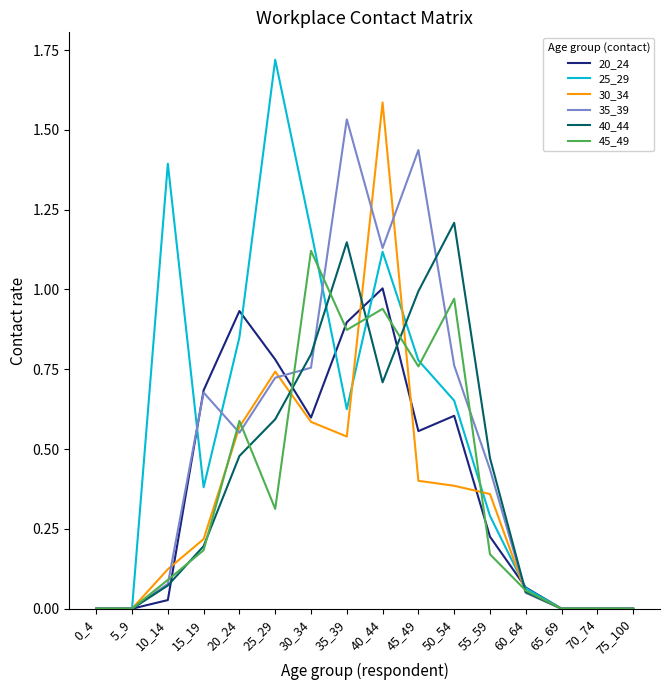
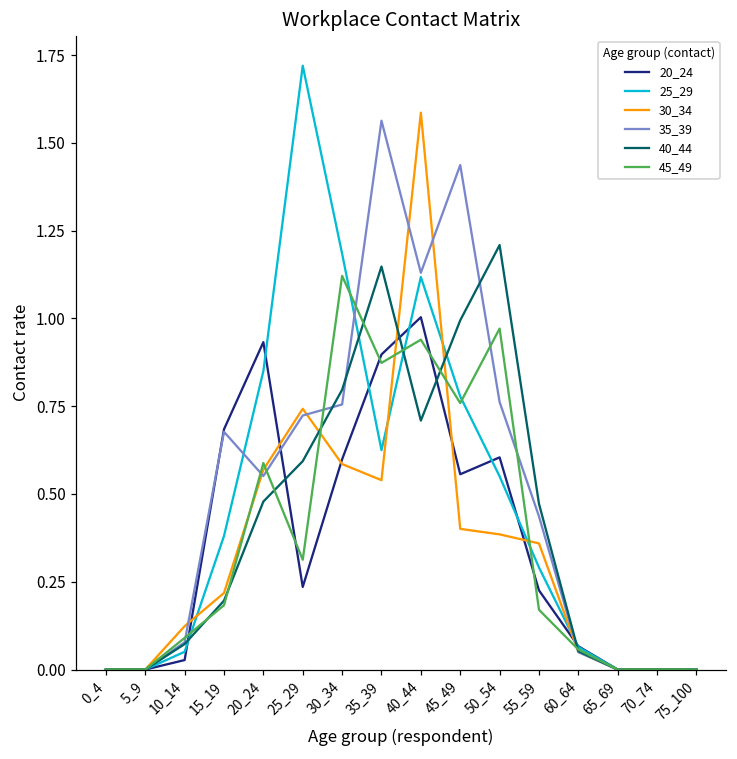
  {
    "20_24": {
      "10_14": 0.03,
      "20_24": 0.93,
-     "25_29": 0.78,
+     "25_29": 0.24,
      "30_34": 0.60,
      "35_39": 0.90,
      "40_44": 1.00,
      "45_49": 0.56,
      "50_54": 0.60,
      "55_59": 0.23
    },
    "25_29": {
-     "10_14": 1.39,
+     "10_14": 0.05,
      "15_19": 0.38,
      "20_24": 0.85,
      "25_29": 1.72,
      "30_34": 1.18,
      "35_39": 0.63,
      "40_44": 1.12,
      "45_49": 0.78,
-     "50_54": 0.65,
+     "50_54": 0.55,
      "55_59": 0.29
    },
    "30_34": {
      "10_14": 0.12,
      "15_19": 0.22,
      "20_24": 0.57,
      "25_29": 0.74,
      "30_34": 0.59,
      "35_39": 0.54,
      "40_44": 1.59,
      "45_49": 0.40,
      "50_54": 0.39,
      "55_59": 0.36
    },
    "35_39": {
      "20_24": 0.55,
      "25_29": 0.72,
      "30_34": 0.75,
-     "35_39": 1.53,
+     "35_39": 1.56,
      "40_44": 1.13,
      "45_49": 1.44,
      "50_54": 0.76,
      "55_59": 0.44
    },
    "40_44": {
      "15_19": 0.20,
      "20_24": 0.48,
      "25_29": 0.59,
      "30_34": 0.80,
      "35_39": 1.15,
      "40_44": 0.71,
      "45_49": 0.99,
      "50_54": 1.21,
      "55_59": 0.47
    },
    "45_49": {
      "10_14": 0.09,
      "15_19": 0.18,
      "20_24": 0.59,
      "25_29": 0.31,
      "30_34": 1.12,
      "35_39": 0.87,
      "40_44": 0.94,
      "45_49": 0.76,
      "50_54": 0.97,
      "55_59": 0.17
    }
  }
